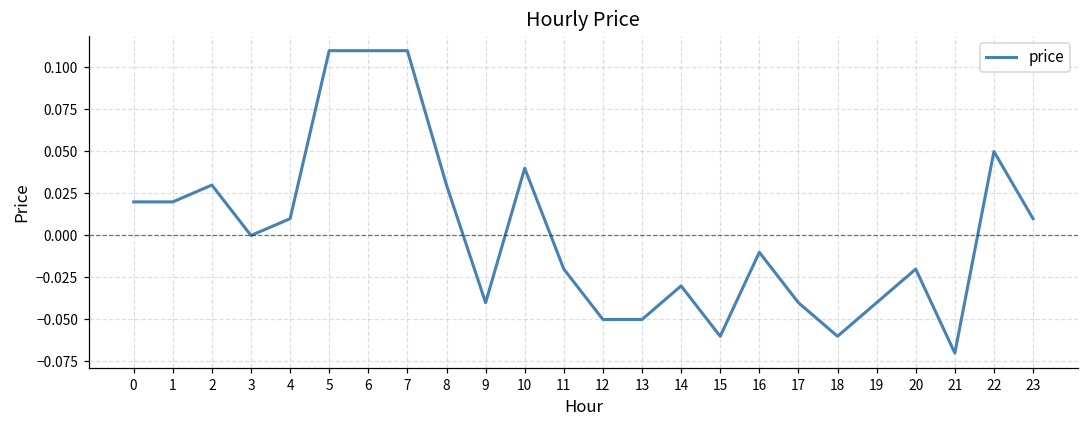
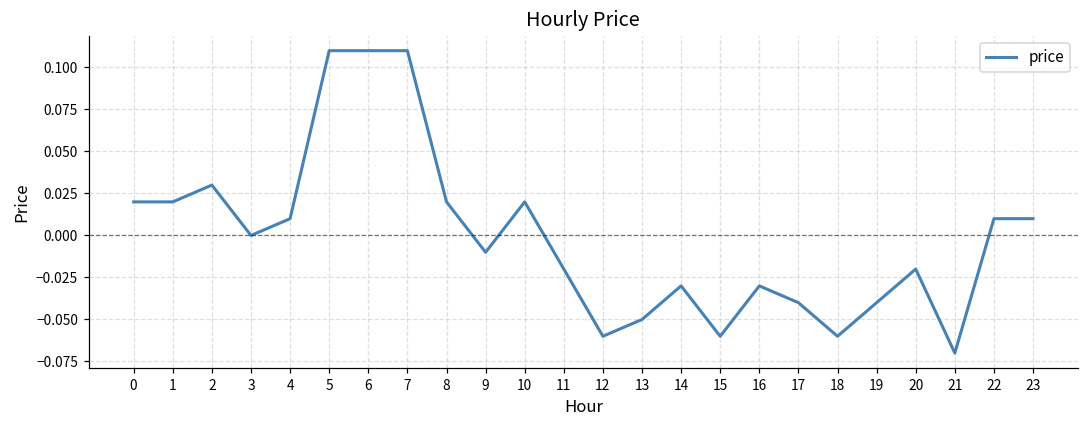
  {
    "0": 0.02,
    "1": 0.02,
    "2": 0.03,
    "3": 0.00,
    "4": 0.01,
    "5": 0.11,
    "6": 0.11,
    "7": 0.11,
-   "8": 0.03,
-   "9": -0.04,
-   "10": 0.04,
+   "8": 0.02,
+   "9": -0.01,
+   "10": 0.02,
    "11": -0.02,
-   "12": -0.05,
+   "12": -0.06,
    "13": -0.05,
    "14": -0.03,
    "15": -0.06,
-   "16": -0.01,
+   "16": -0.03,
    "17": -0.04,
    "18": -0.06,
    "19": -0.04,
    "20": -0.02,
    "21": -0.07,
-   "22": 0.05,
+   "22": 0.01,
    "23": 0.01
  }
